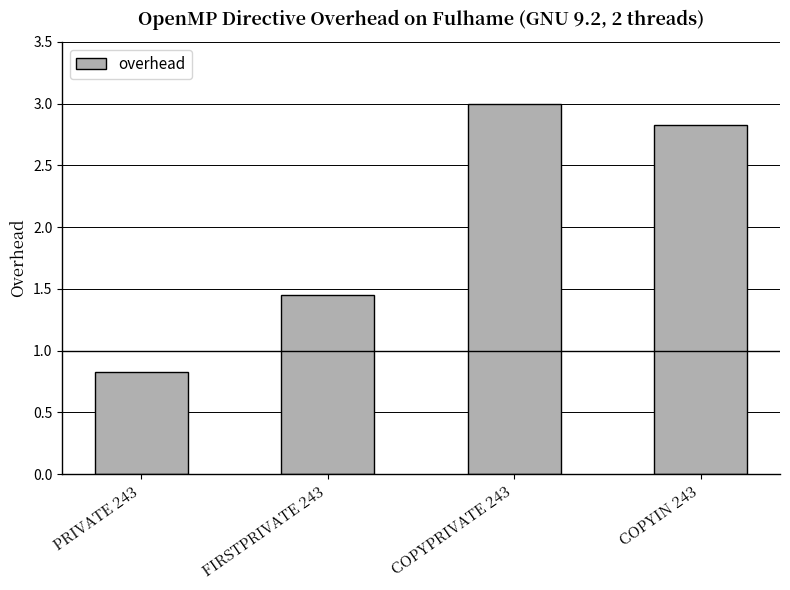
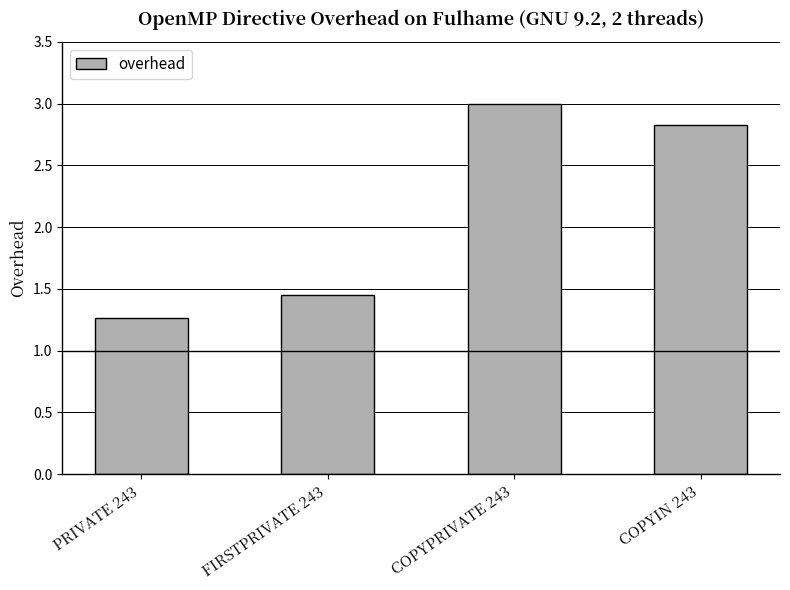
  {
-   "PRIVATE 243": 0.83,
+   "PRIVATE 243": 1.27,
    "FIRSTPRIVATE 243": 1.45,
    "COPYPRIVATE 243": 3.00,
    "COPYIN 243": 2.82
  }
